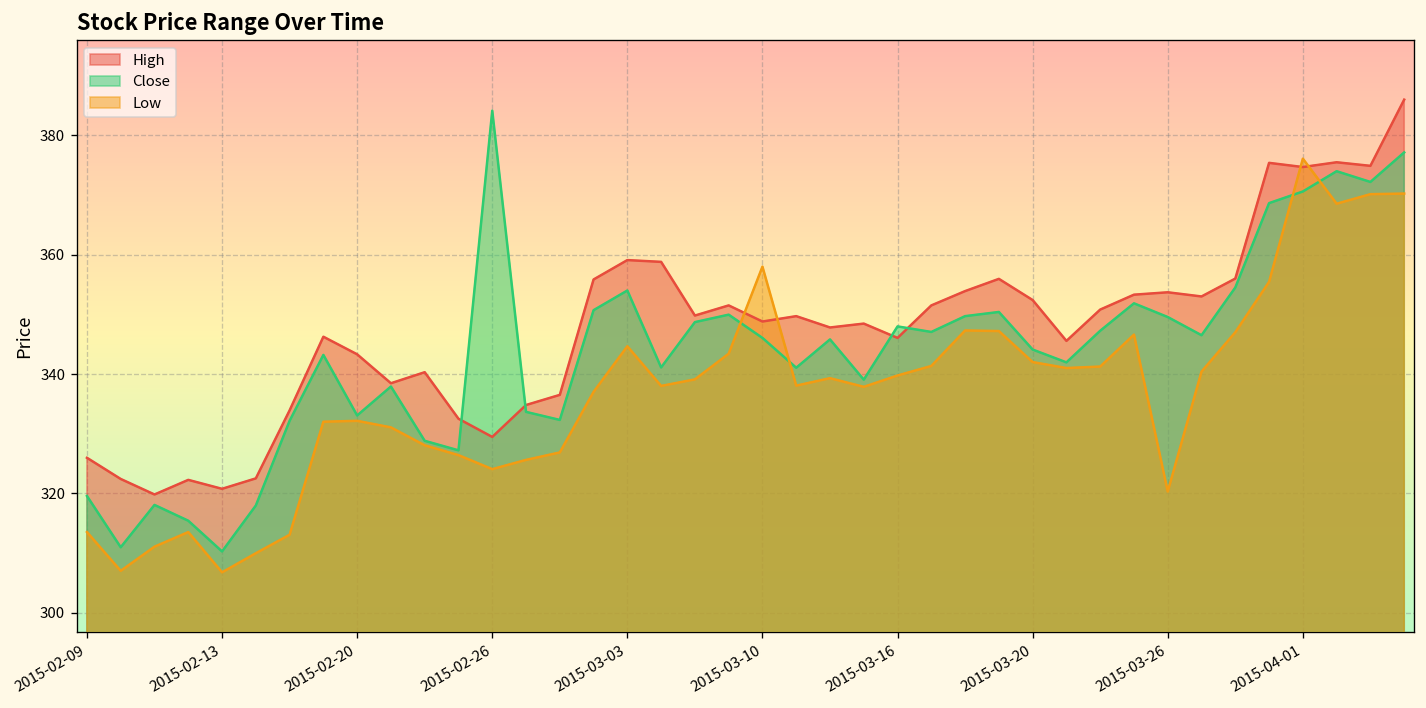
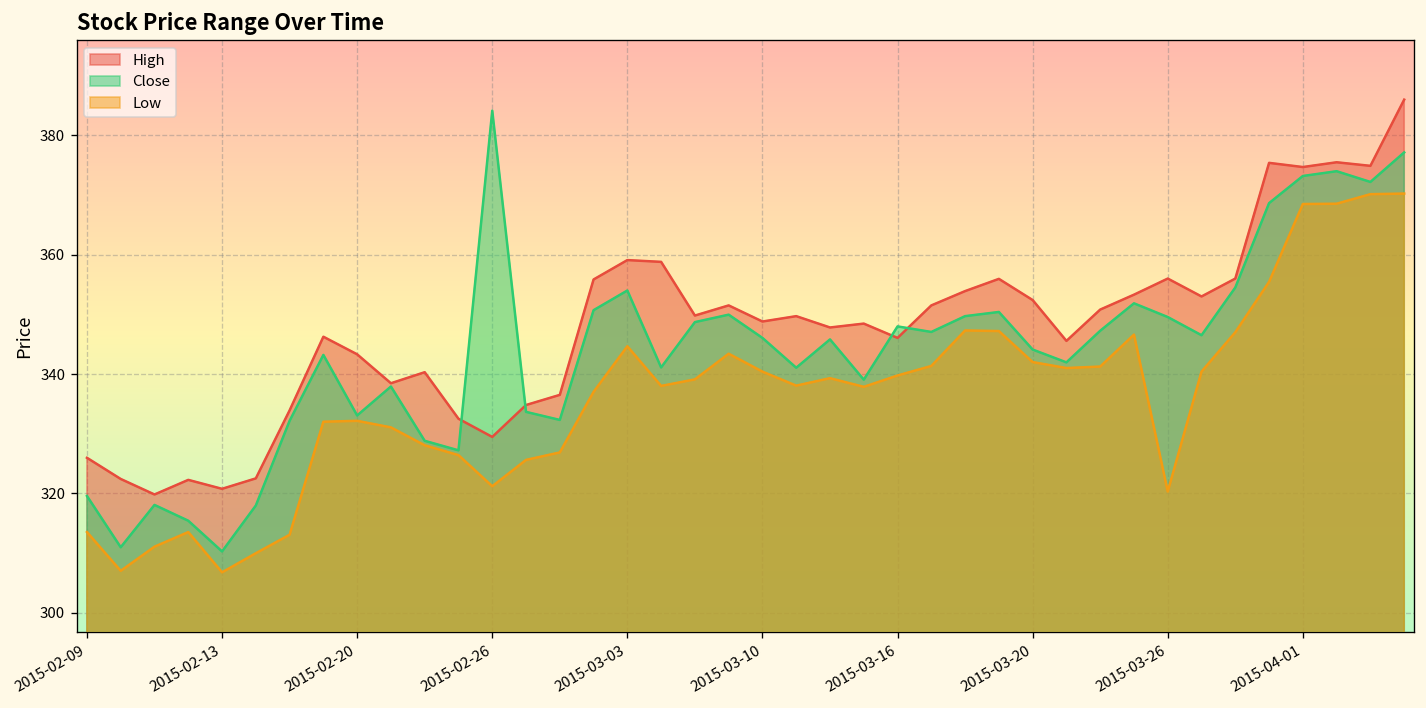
  {
    "High": {
      "2015-02-09": 326,
      "2015-02-13": 321,
      "2015-02-20": 343,
      "2015-02-26": 329,
      "2015-03-03": 359,
      "2015-03-10": 349,
      "2015-03-16": 346,
      "2015-03-20": 352,
-     "2015-03-26": 354,
+     "2015-03-26": 356,
      "2015-04-01": 375
    },
    "Close": {
      "2015-02-09": 320,
      "2015-02-13": 310,
      "2015-02-20": 333,
      "2015-02-26": 384,
      "2015-03-03": 354,
      "2015-03-10": 346,
      "2015-03-16": 348,
      "2015-03-20": 344,
      "2015-03-26": 350,
-     "2015-04-01": 371
+     "2015-04-01": 373
    },
    "Low": {
      "2015-02-09": 314,
      "2015-02-13": 307,
      "2015-02-20": 332,
-     "2015-02-26": 324,
+     "2015-02-26": 321,
      "2015-03-03": 345,
-     "2015-03-10": 358,
+     "2015-03-10": 340,
      "2015-03-16": 340,
      "2015-03-20": 342,
      "2015-03-26": 320,
-     "2015-04-01": 376
+     "2015-04-01": 369
    }
  }
